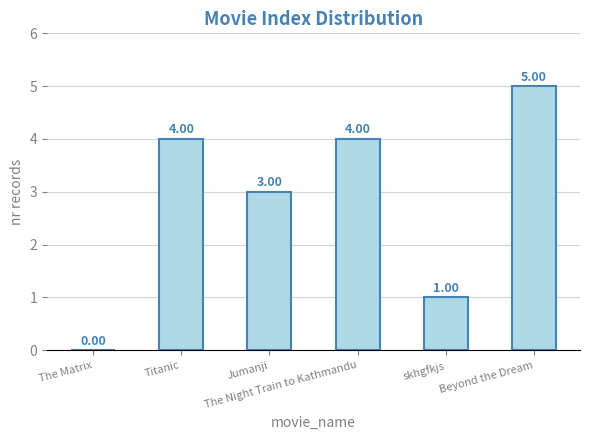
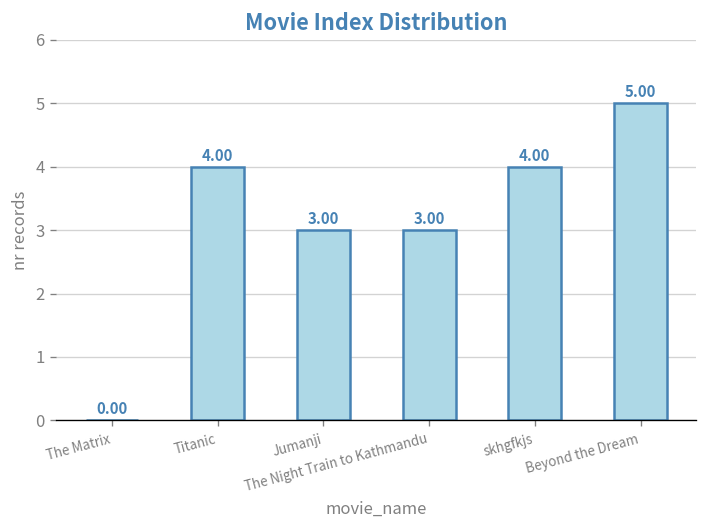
  {
    "The Matrix": 0.00,
    "Titanic": 4.00,
    "Jumanji": 3.00,
-   "The Night Train to Kathmandu": 4.00,
-   "skhgfkjs": 1.00,
+   "The Night Train to Kathmandu": 3.00,
+   "skhgfkjs": 4.00,
    "Beyond the Dream": 5.00
  }
